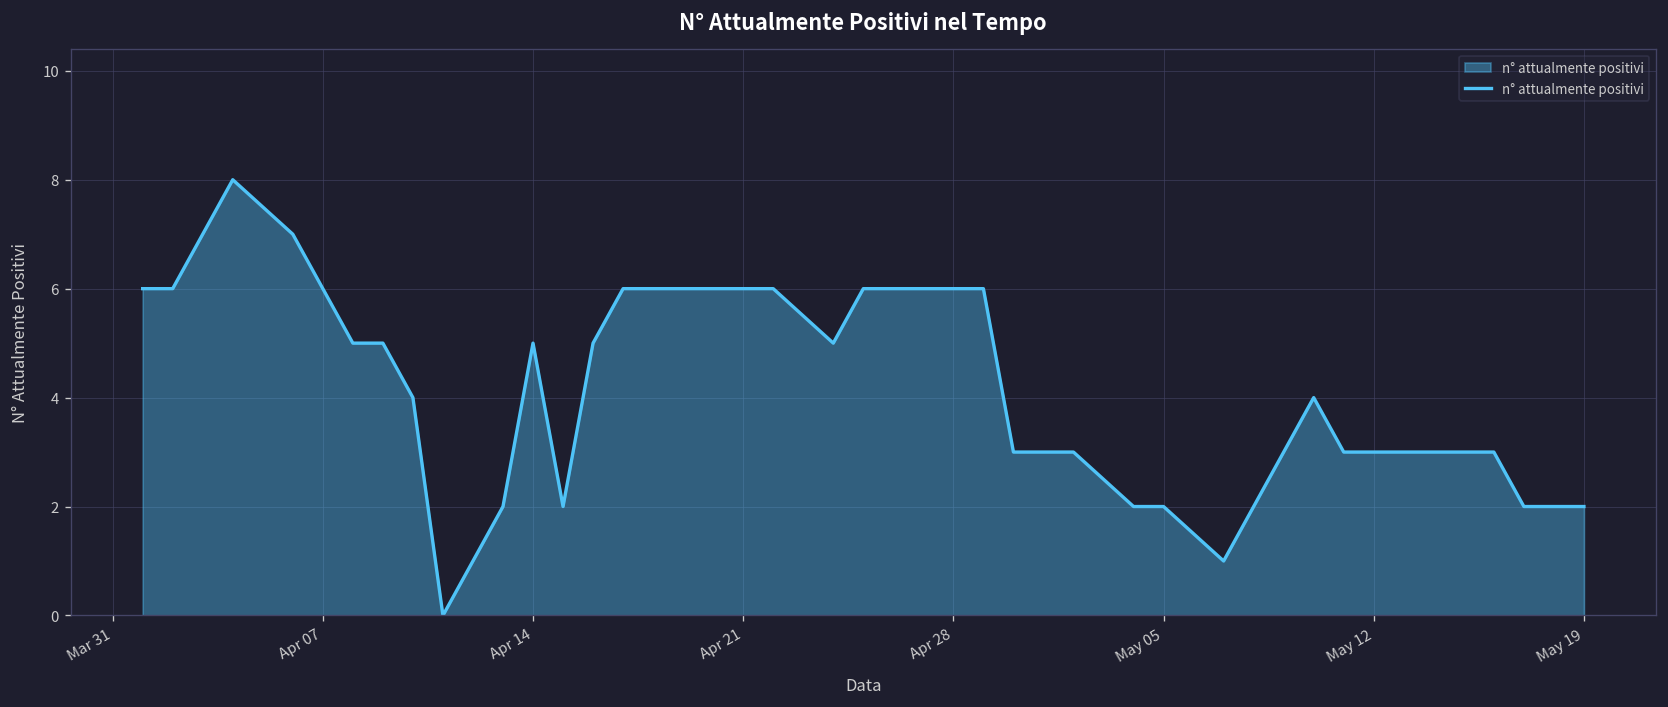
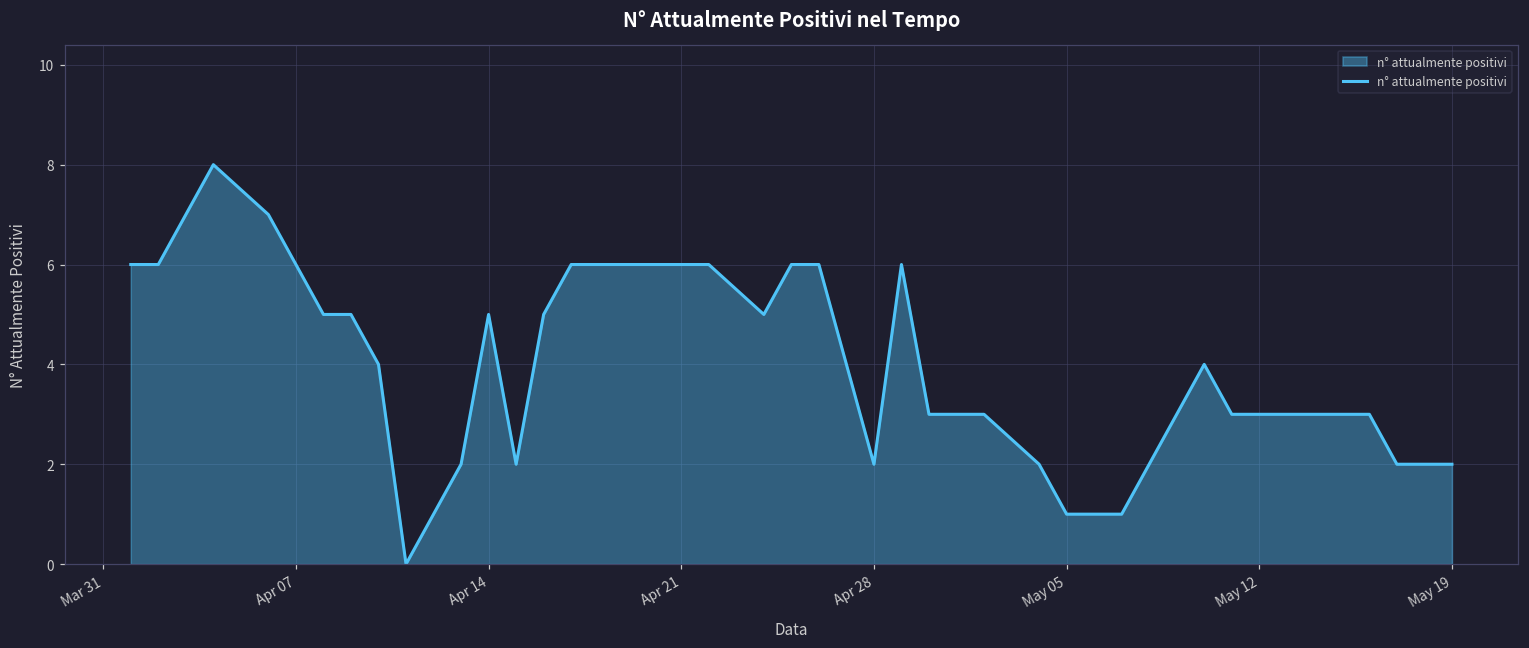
  {
    "Apr 07": 6,
    "Apr 14": 5,
    "Apr 21": 6,
-   "Apr 28": 6,
-   "May 05": 2,
+   "Apr 28": 2,
+   "May 05": 1,
    "May 12": 3,
    "May 19": 2
  }
